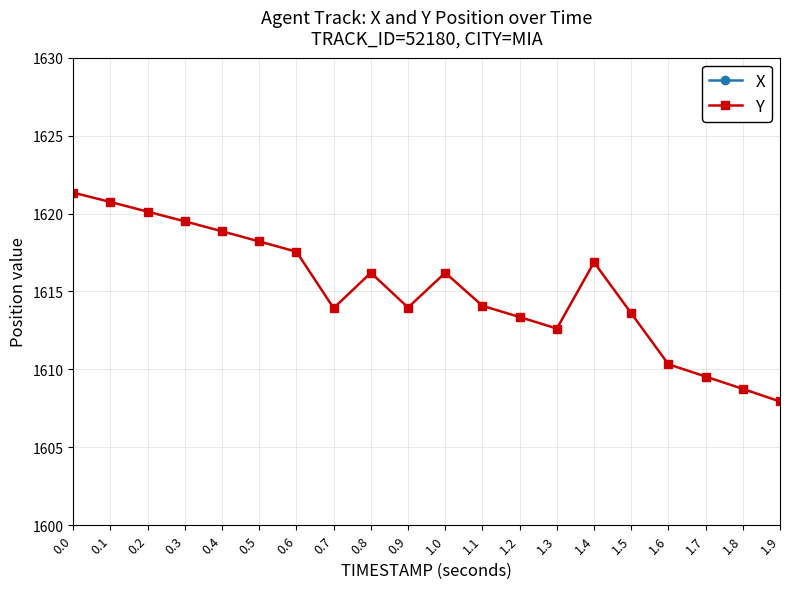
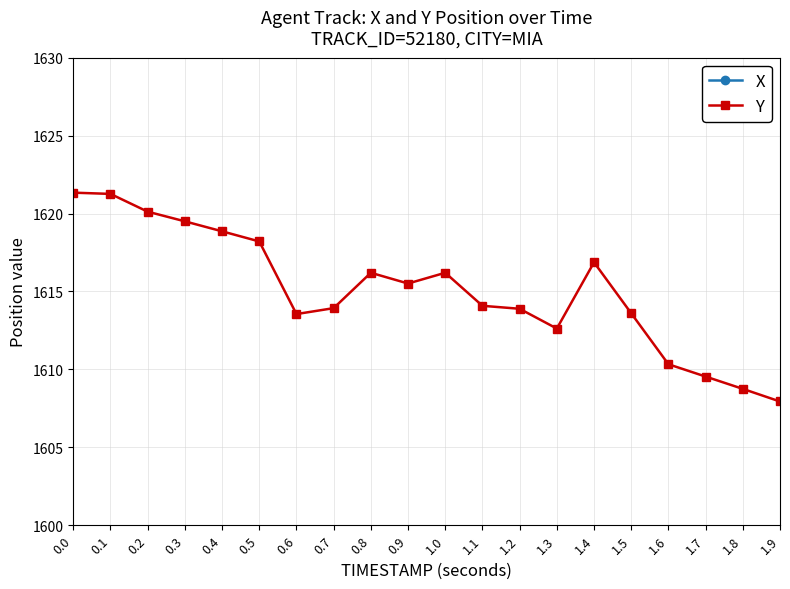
  {
    "Y": {
      "0.0": 1621.3,
-     "0.1": 1620.7,
+     "0.1": 1621.3,
      "0.2": 1620.1,
      "0.3": 1619.5,
      "0.4": 1618.9,
      "0.5": 1618.2,
-     "0.6": 1617.6,
+     "0.6": 1613.6,
      "0.7": 1613.9,
      "0.8": 1616.2,
-     "0.9": 1614.0,
+     "0.9": 1615.5,
      "1.0": 1616.2,
      "1.1": 1614.1,
-     "1.2": 1613.4,
+     "1.2": 1613.9,
      "1.3": 1612.6,
      "1.4": 1616.9,
      "1.5": 1613.6,
      "1.6": 1610.3,
      "1.7": 1609.5,
      "1.8": 1608.8,
      "1.9": 1607.9
    }
  }
